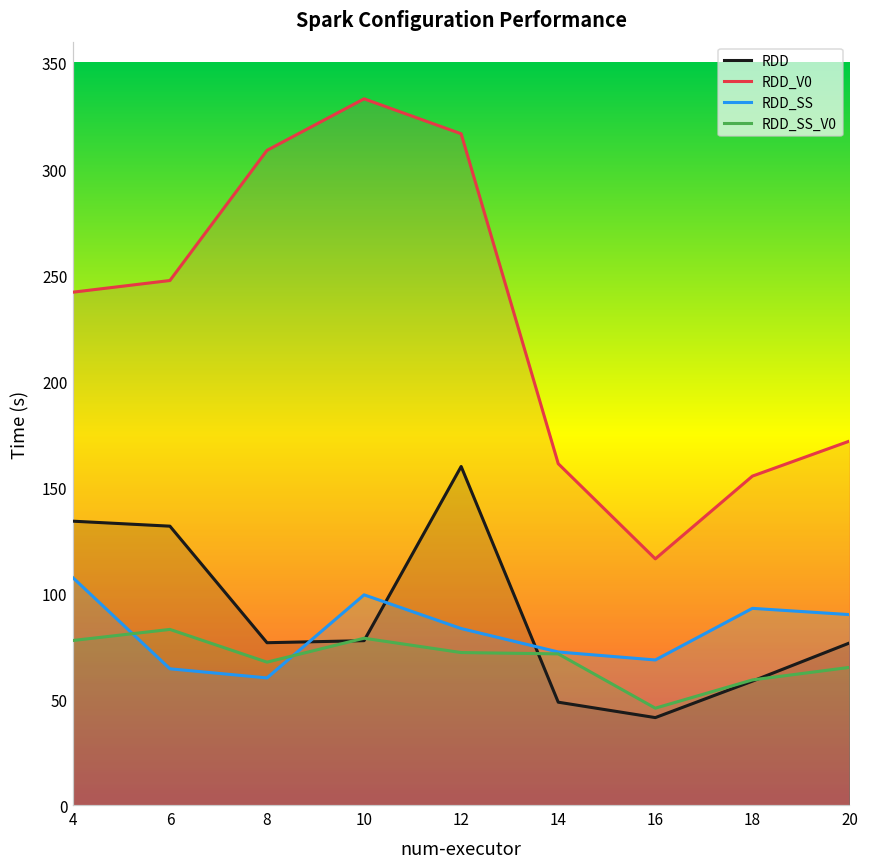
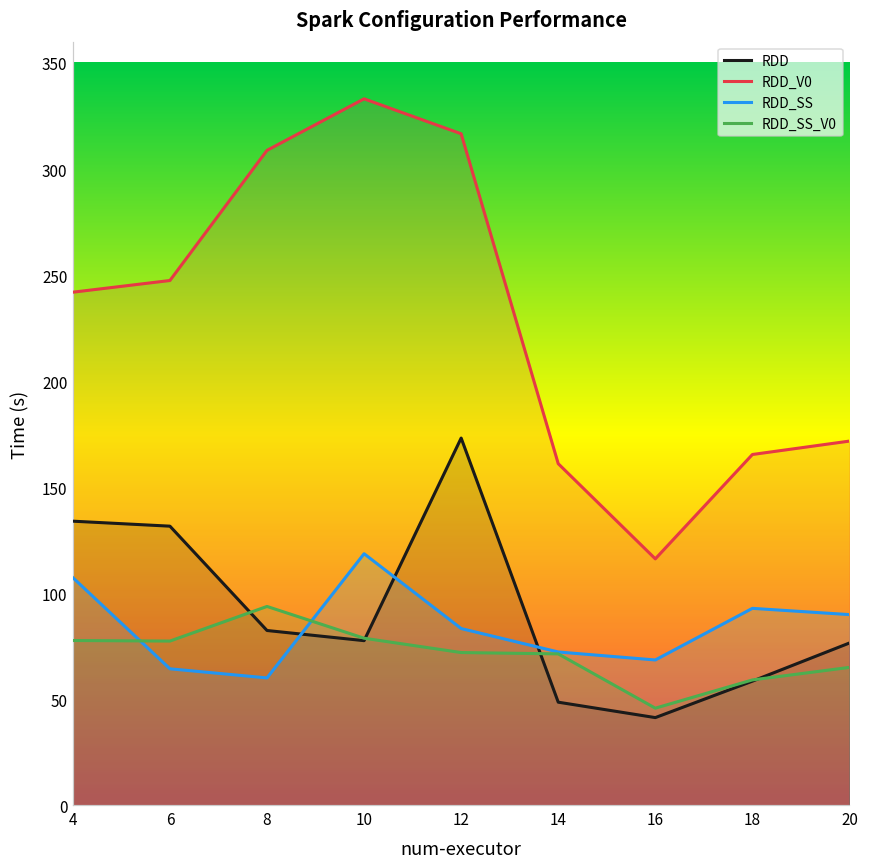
  {
    "RDD": {
      "4": 134,
      "6": 132,
-     "8": 77,
-     "12": 160,
+     "8": 82,
+     "12": 173,
      "14": 49,
      "16": 41,
      "20": 77
    },
    "RDD_V0": {
      "4": 242,
      "6": 247,
      "8": 309,
      "10": 333,
      "12": 317,
      "14": 161,
      "16": 116,
-     "18": 155,
+     "18": 165,
      "20": 172
    },
    "RDD_SS": {
      "4": 107,
      "6": 64,
      "8": 60,
-     "10": 99,
+     "10": 119,
      "12": 83,
      "16": 69,
      "18": 93,
      "20": 90
    },
    "RDD_SS_V0": {
      "4": 78,
-     "6": 83,
-     "8": 68,
+     "6": 77,
+     "8": 94,
      "12": 72,
      "16": 46,
      "20": 65
    }
  }
